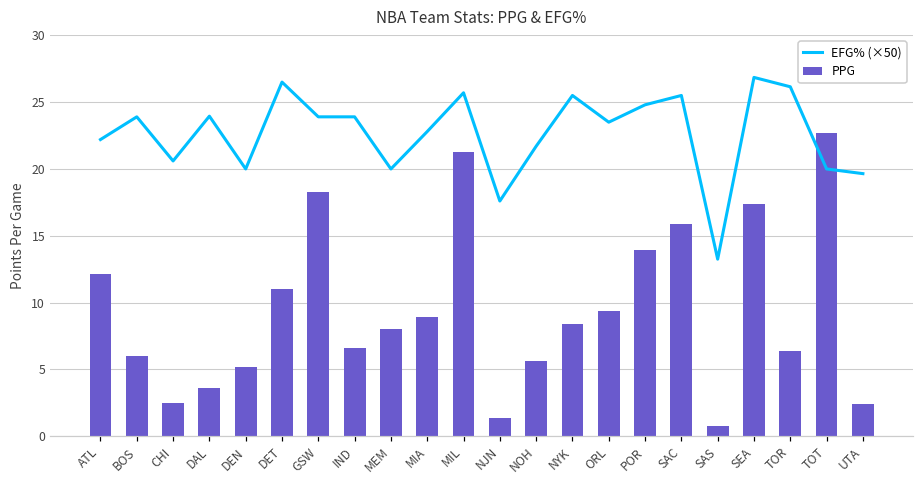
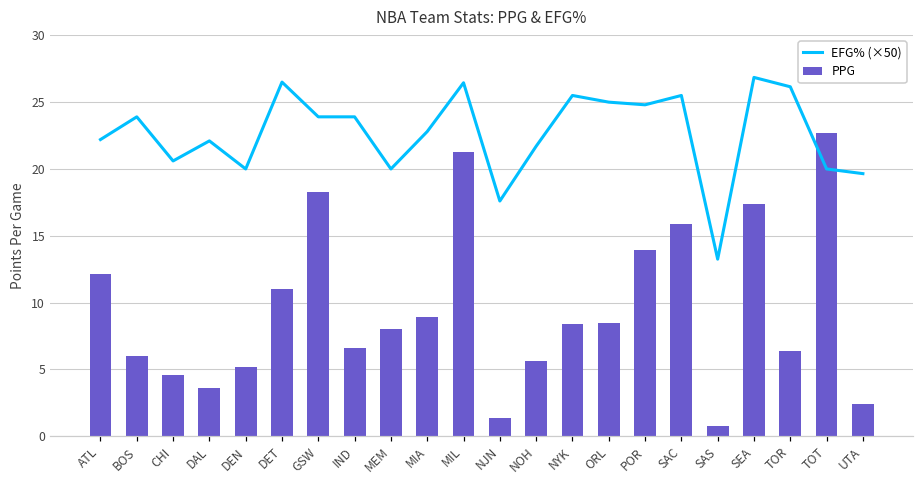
  {
    "EFG% (×50)": {
      "ATL": 22.2,
      "BOS": 23.9,
      "CHI": 20.6,
-     "DAL": 24.0,
+     "DAL": 22.1,
      "DEN": 20.0,
      "DET": 26.5,
      "GSW": 23.9,
      "IND": 23.9,
      "MEM": 20.0,
      "MIA": 22.8,
-     "MIL": 25.7,
+     "MIL": 26.5,
      "NJN": 17.6,
      "NOH": 21.7,
      "NYK": 25.5,
-     "ORL": 23.5,
+     "ORL": 25.0,
      "POR": 24.8,
      "SAC": 25.5,
      "SAS": 13.3,
      "SEA": 26.9,
      "TOR": 26.2,
      "TOT": 20.0,
      "UTA": 19.7
    },
    "PPG": {
      "ATL": 12.2,
      "BOS": 6.0,
-     "CHI": 2.5,
+     "CHI": 4.6,
      "DAL": 3.6,
      "DEN": 5.2,
      "DET": 11.1,
      "GSW": 18.3,
      "IND": 6.6,
      "MEM": 8.1,
      "MIA": 8.9,
      "MIL": 21.3,
      "NJN": 1.4,
      "NOH": 5.7,
      "NYK": 8.4,
-     "ORL": 9.4,
+     "ORL": 8.5,
      "POR": 13.9,
      "SAC": 15.9,
      "SAS": 0.8,
      "SEA": 17.4,
      "TOR": 6.4,
      "TOT": 22.7,
      "UTA": 2.4
    }
  }
